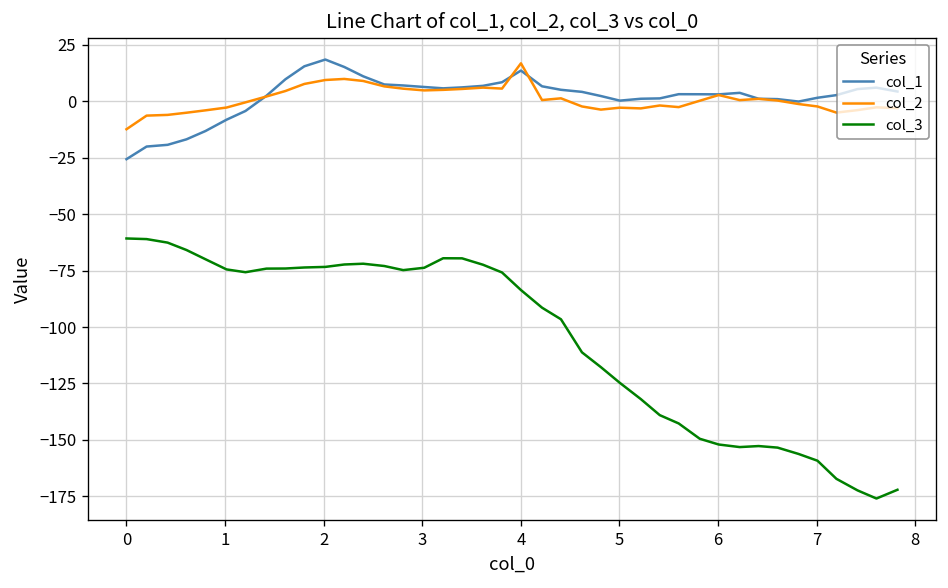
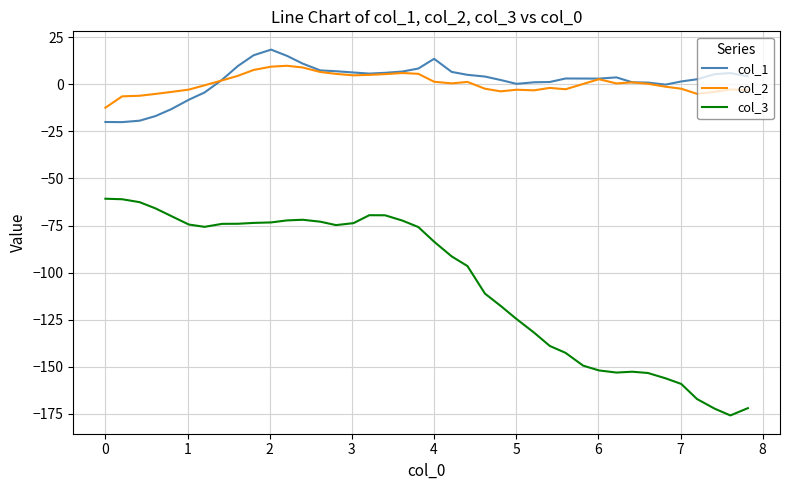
  {
    "col_1": {
-     "0": -26,
+     "0": -20,
      "4": 14
    },
    "col_2": {
      "0": -12,
-     "4": 17
+     "4": 1
    },
    "col_3": {
      "0": -61,
      "4": -84
    }
  }
